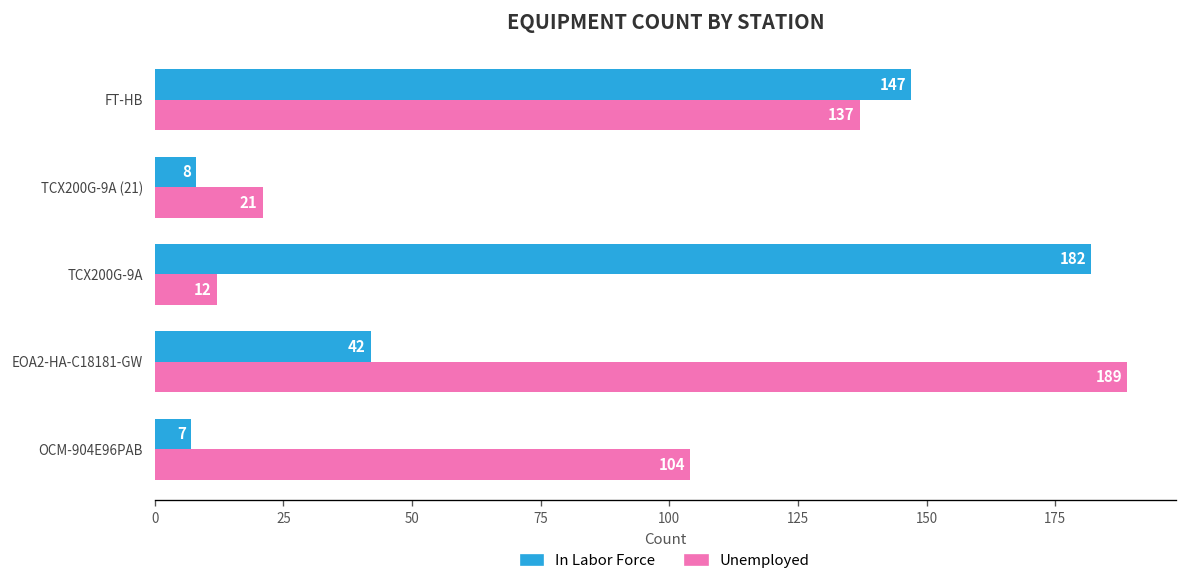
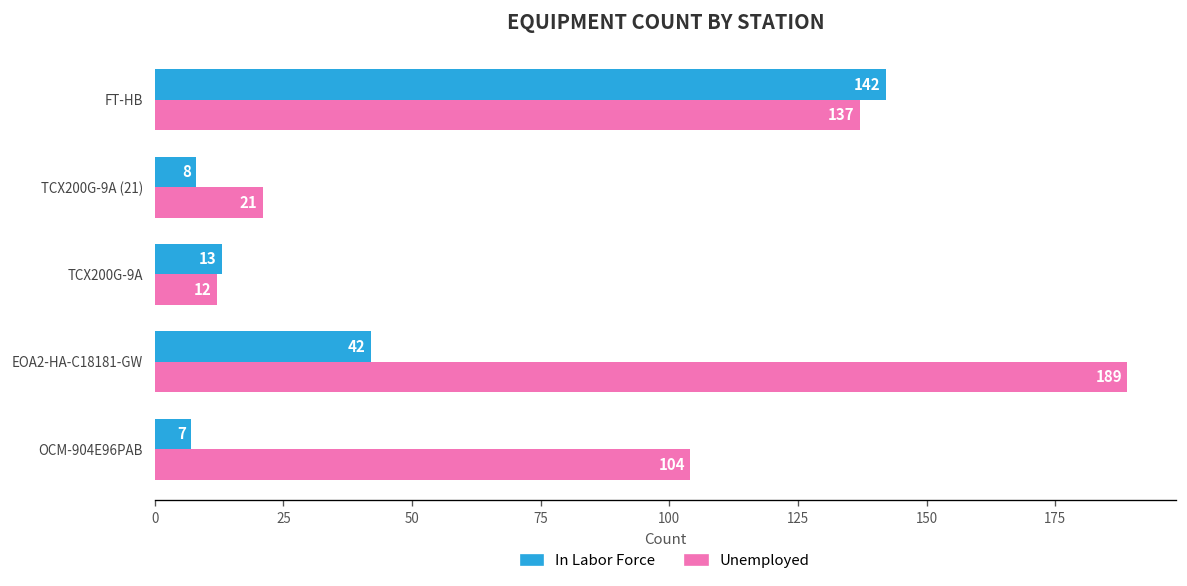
  {
    "In Labor Force": {
-     "FT-HB": 147,
+     "FT-HB": 142,
      "TCX200G-9A (21)": 8,
-     "TCX200G-9A": 182,
+     "TCX200G-9A": 13,
      "EOA2-HA-C18181-GW": 42,
      "OCM-904E96PAB": 7
    },
    "Unemployed": {
      "FT-HB": 137,
      "TCX200G-9A (21)": 21,
      "TCX200G-9A": 12,
      "EOA2-HA-C18181-GW": 189,
      "OCM-904E96PAB": 104
    }
  }
